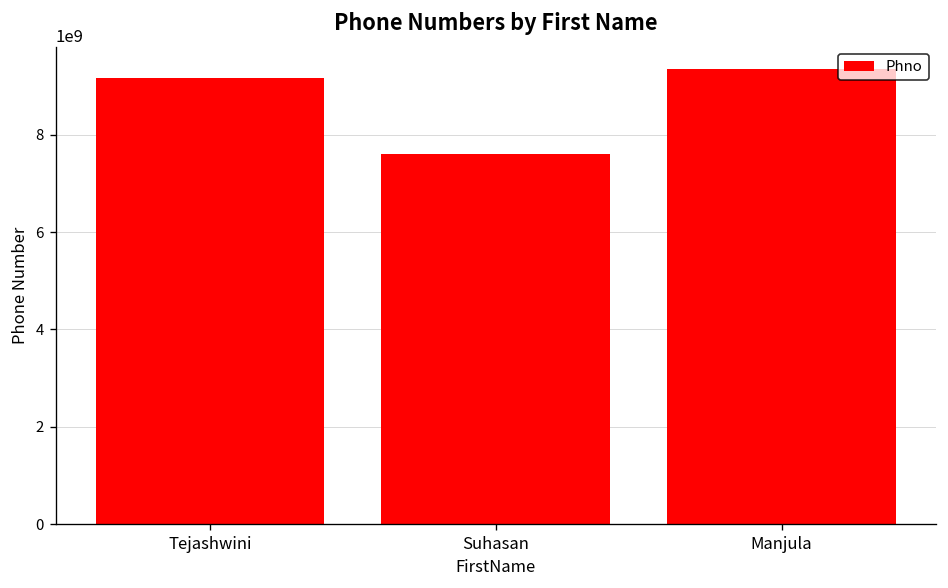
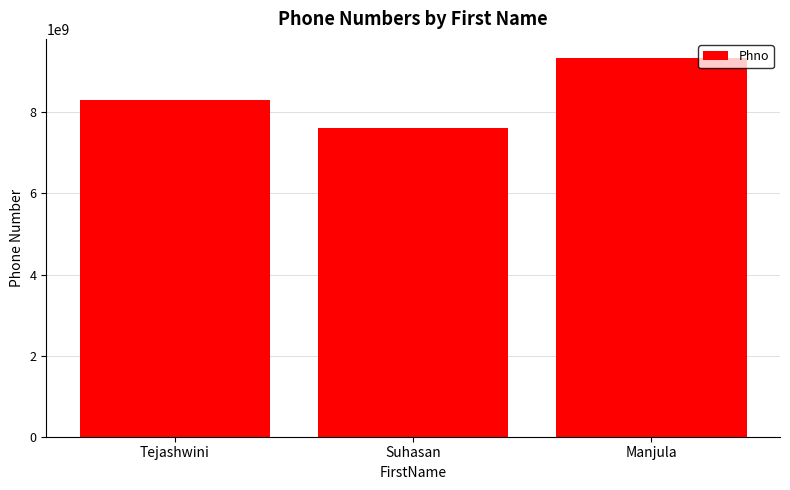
  {
-   "Tejashwini": 9200000000,
+   "Tejashwini": 8300000000,
    "Suhasan": 7600000000,
    "Manjula": 9300000000
  }
